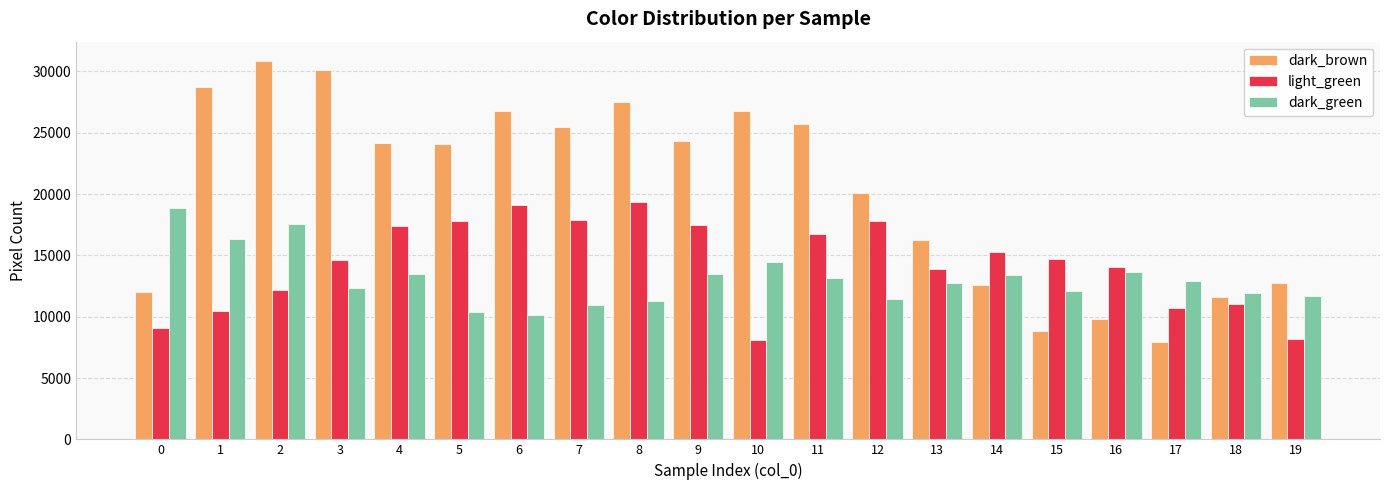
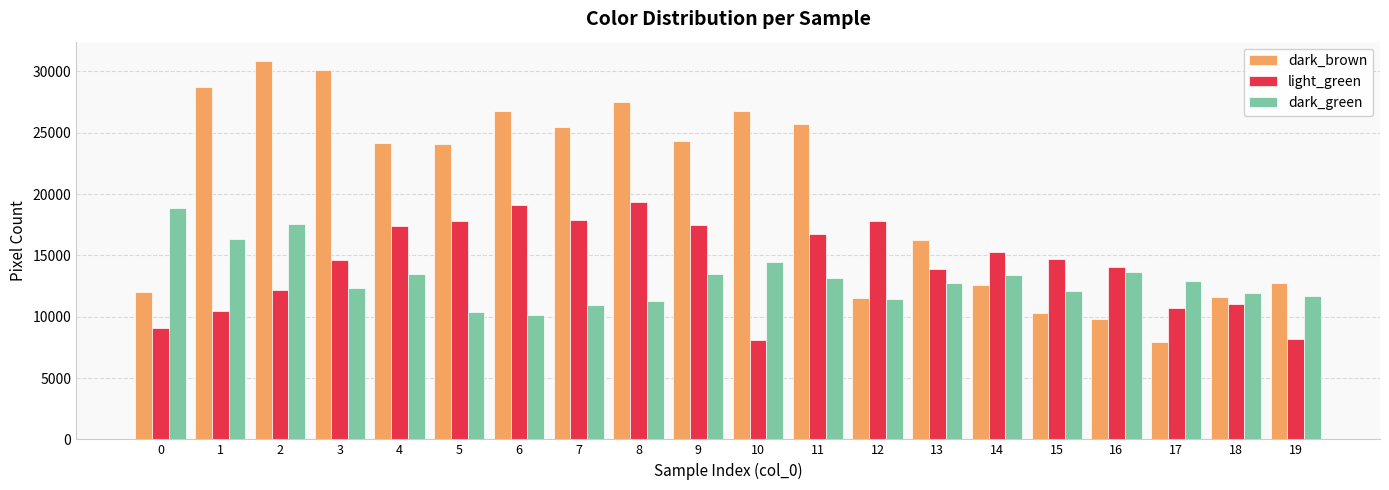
  {
    "dark_brown": {
      "0": 12000,
      "1": 28700,
      "2": 30900,
      "3": 30100,
      "4": 24200,
      "5": 24100,
      "6": 26800,
      "7": 25500,
      "8": 27500,
      "9": 24400,
      "10": 26700,
      "11": 25700,
-     "12": 20100,
+     "12": 11500,
      "13": 16200,
      "14": 12600,
-     "15": 8800,
+     "15": 10300,
      "16": 9800,
      "17": 7900,
      "18": 11600,
      "19": 12700
    },
    "light_green": {
      "0": 9100,
      "1": 10500,
      "2": 12200,
      "3": 14600,
      "4": 17400,
      "5": 17800,
      "6": 19100,
      "7": 17800,
      "8": 19400,
      "9": 17500,
      "10": 8100,
      "11": 16700,
      "12": 17800,
      "13": 13900,
      "14": 15300,
      "15": 14700,
      "16": 14100,
      "17": 10700,
      "18": 11100,
      "19": 8200
    },
    "dark_green": {
      "0": 18900,
      "1": 16300,
      "2": 17600,
      "3": 12300,
      "4": 13500,
      "5": 10400,
      "6": 10200,
      "7": 11000,
      "8": 11300,
      "9": 13500,
      "10": 14500,
      "11": 13100,
      "12": 11400,
      "13": 12700,
      "14": 13400,
      "15": 12100,
      "16": 13700,
      "17": 12900,
      "18": 11900,
      "19": 11700
    }
  }
